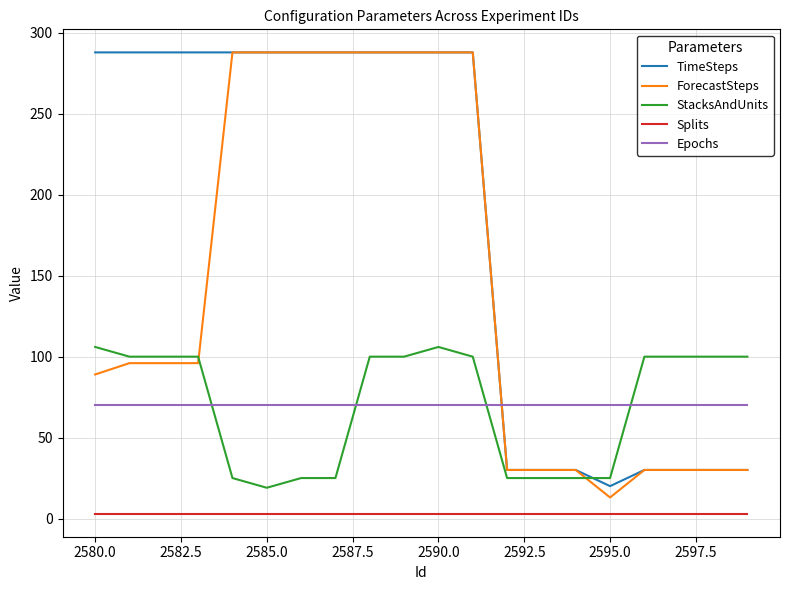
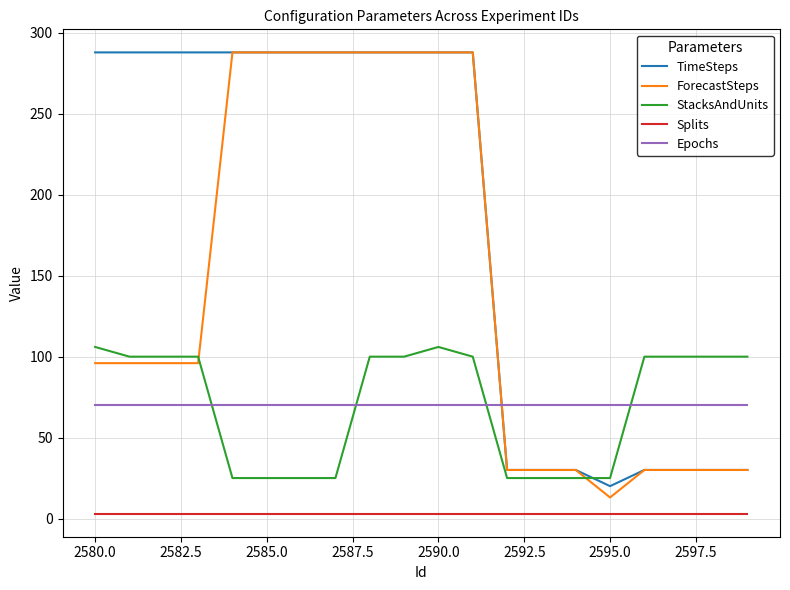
  {
    "TimeSteps": {
      "2580.0": 288,
      "2595.0": 20
    },
    "ForecastSteps": {
-     "2580.0": 89,
+     "2580.0": 96,
      "2595.0": 13
    },
    "StacksAndUnits": {
      "2580.0": 106,
-     "2585.0": 19,
+     "2585.0": 25,
      "2590.0": 106,
      "2595.0": 25
    },
    "Splits": {
      "2580.0": 3,
      "2585.0": 3,
      "2590.0": 3,
      "2595.0": 3
    },
    "Epochs": {
      "2580.0": 70,
      "2585.0": 70,
      "2590.0": 70,
      "2595.0": 70
    }
  }
